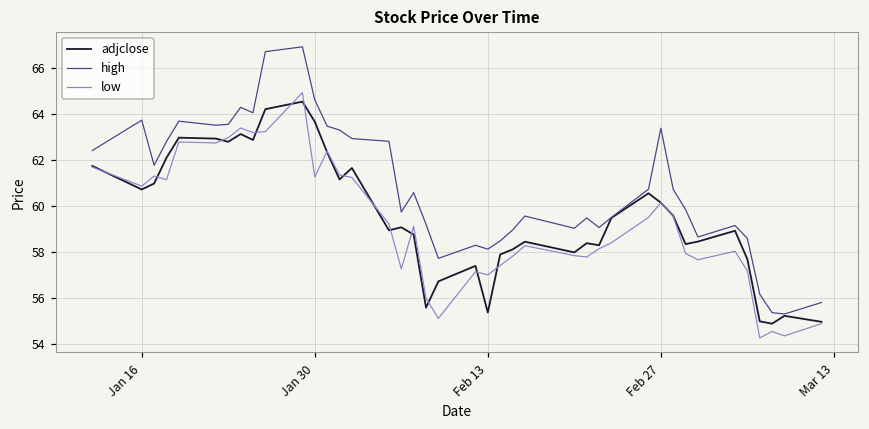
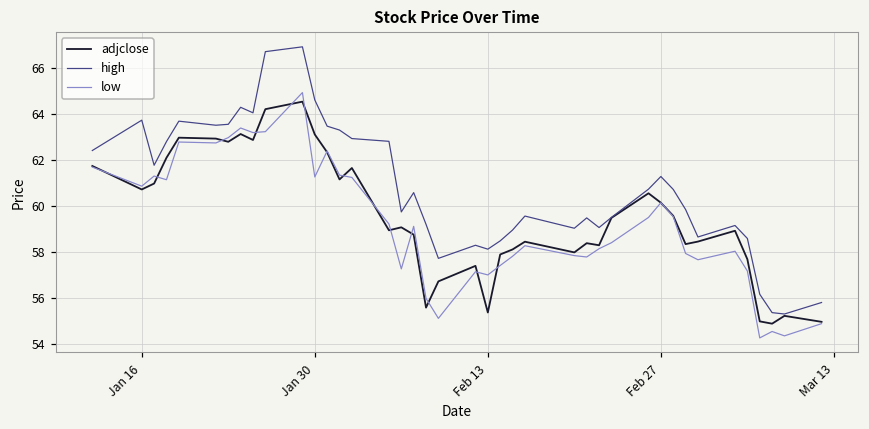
  {
    "adjclose": {
      "Jan 16": 60.7,
-     "Jan 30": 63.7,
+     "Jan 30": 63.1,
      "Feb 13": 55.4
    },
    "high": {
      "Jan 16": 63.8,
      "Jan 30": 64.6,
      "Feb 13": 58.1,
-     "Feb 27": 63.4
+     "Feb 27": 61.3
    },
    "low": {
      "Jan 16": 60.9,
      "Jan 30": 61.3,
      "Feb 13": 57.0
    }
  }
